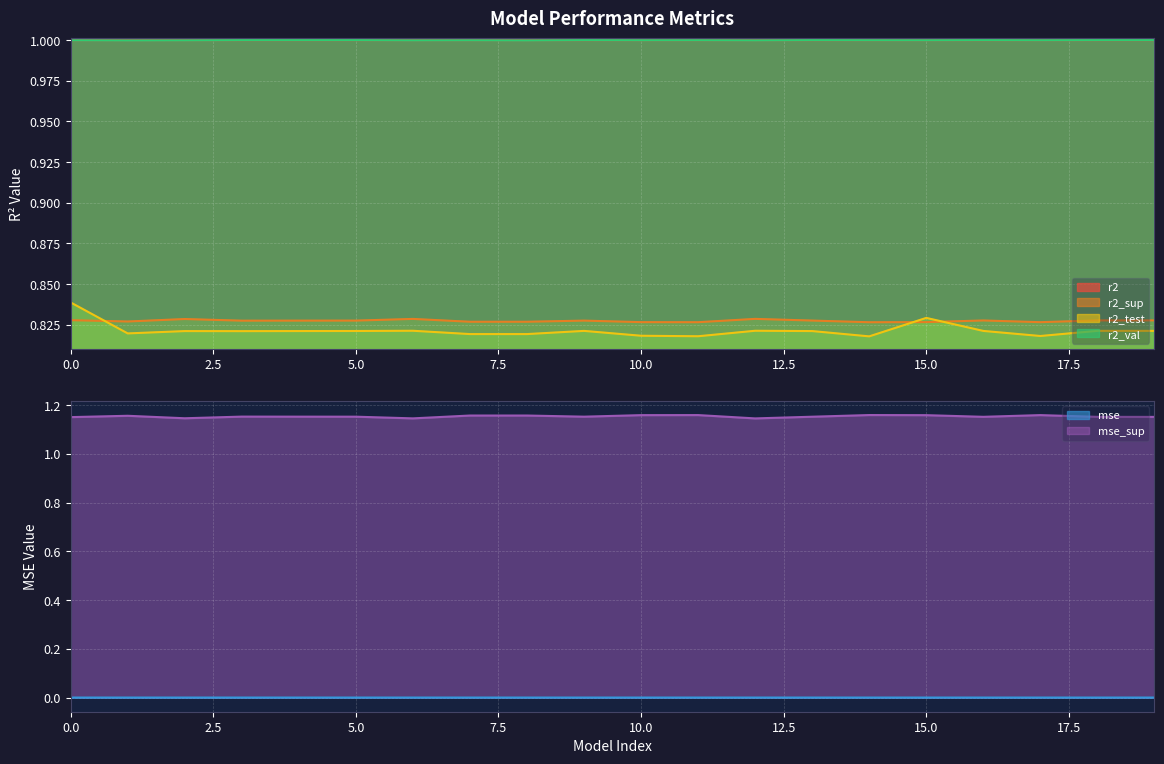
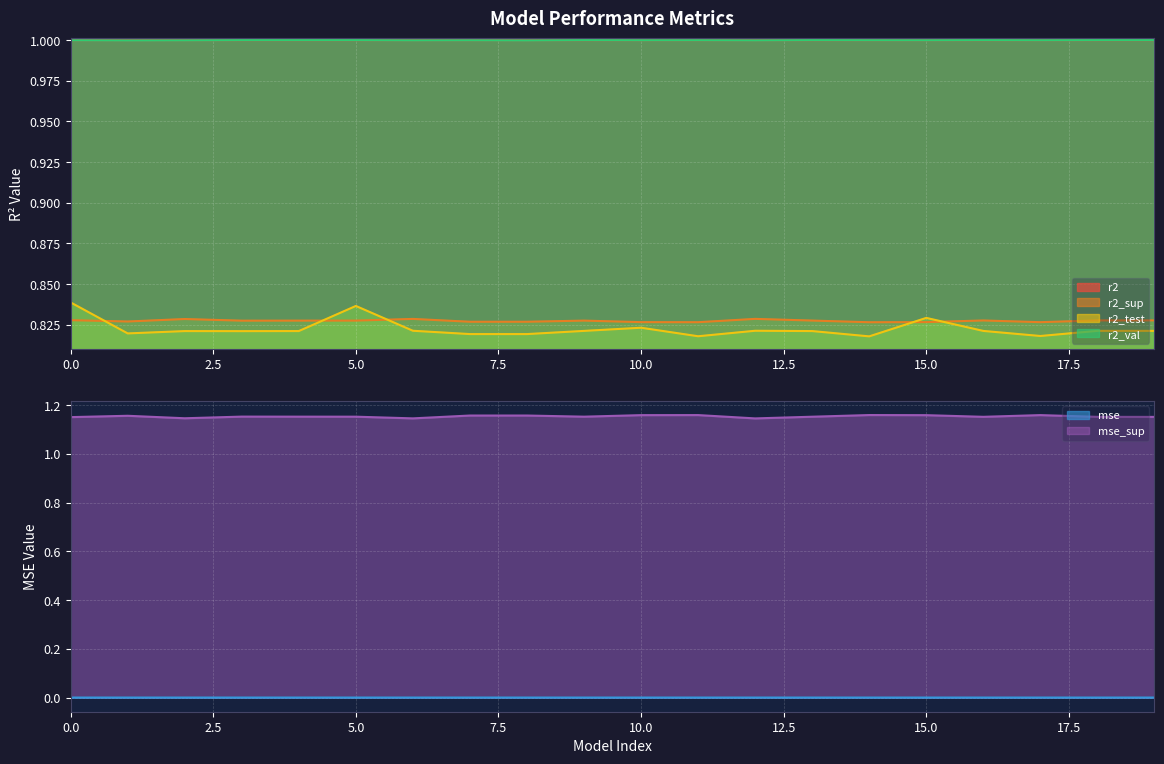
  {
    "Model Performance Metrics": {
      "r2_test": {
        "0.0": 0.839,
-       "5.0": 0.821,
-       "10.0": 0.818,
+       "5.0": 0.837,
+       "10.0": 0.823,
        "15.0": 0.829
      }
    }
  }
